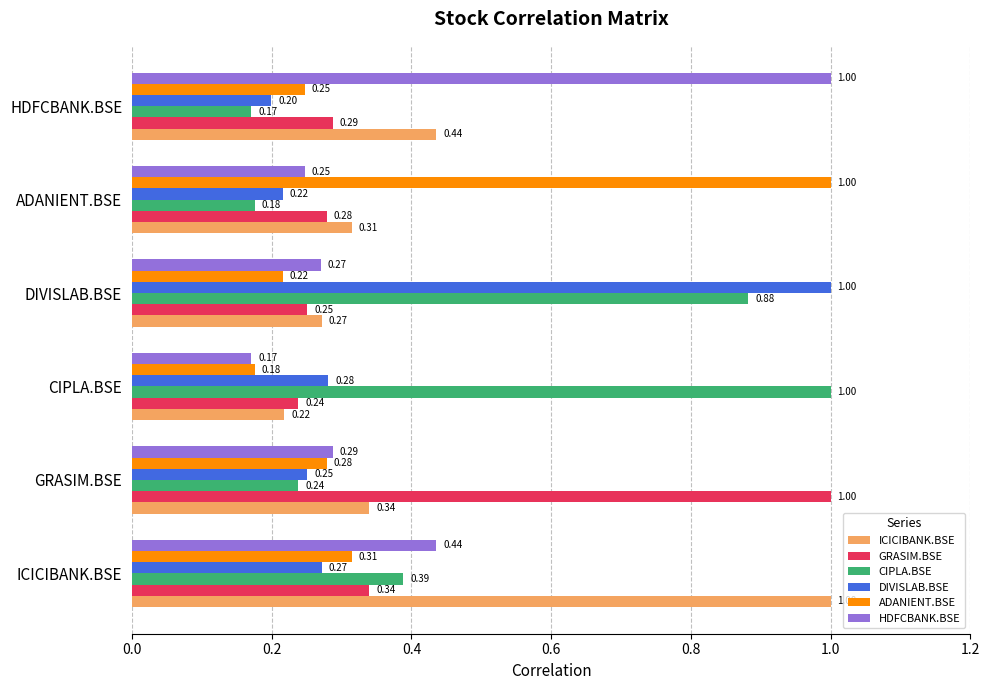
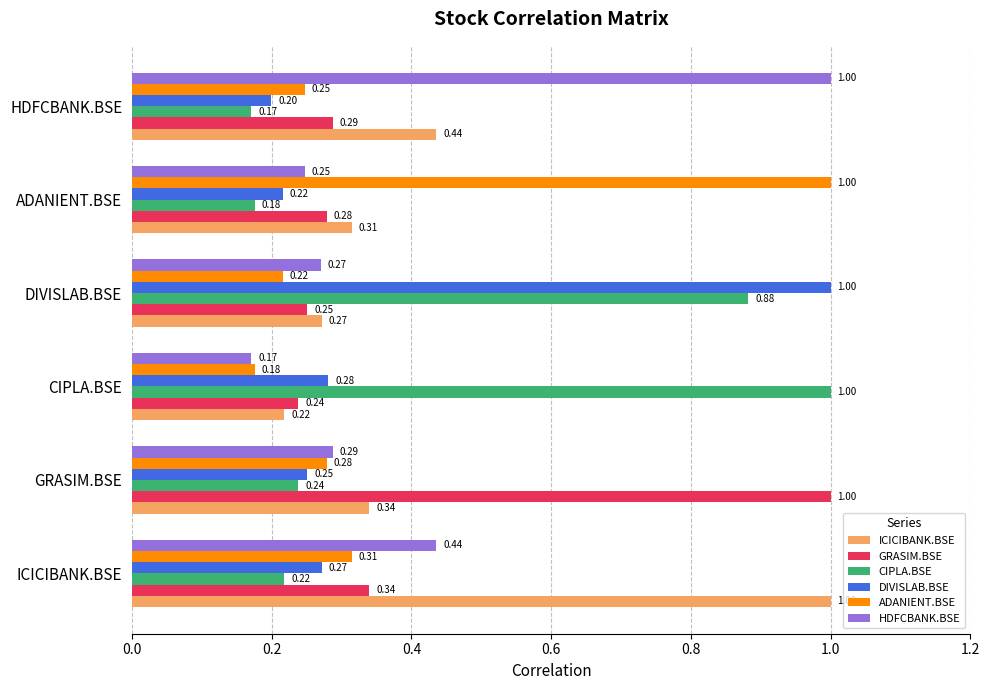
  {
    "ICICIBANK.BSE": {
      "HDFCBANK.BSE": 0.44,
      "ADANIENT.BSE": 0.31,
      "DIVISLAB.BSE": 0.27,
      "CIPLA.BSE": 0.22,
      "GRASIM.BSE": 0.34
    },
    "GRASIM.BSE": {
      "HDFCBANK.BSE": 0.29,
      "ADANIENT.BSE": 0.28,
      "DIVISLAB.BSE": 0.25,
      "CIPLA.BSE": 0.24,
      "GRASIM.BSE": 1.00,
      "ICICIBANK.BSE": 0.34
    },
    "CIPLA.BSE": {
      "HDFCBANK.BSE": 0.17,
      "ADANIENT.BSE": 0.18,
      "DIVISLAB.BSE": 0.88,
      "CIPLA.BSE": 1.00,
      "GRASIM.BSE": 0.24,
-     "ICICIBANK.BSE": 0.39
+     "ICICIBANK.BSE": 0.22
    },
    "DIVISLAB.BSE": {
      "HDFCBANK.BSE": 0.20,
      "ADANIENT.BSE": 0.22,
      "DIVISLAB.BSE": 1.00,
      "CIPLA.BSE": 0.28,
      "GRASIM.BSE": 0.25,
      "ICICIBANK.BSE": 0.27
    },
    "ADANIENT.BSE": {
      "HDFCBANK.BSE": 0.25,
      "ADANIENT.BSE": 1.00,
      "DIVISLAB.BSE": 0.22,
      "CIPLA.BSE": 0.18,
      "GRASIM.BSE": 0.28,
      "ICICIBANK.BSE": 0.31
    },
    "HDFCBANK.BSE": {
      "HDFCBANK.BSE": 1.00,
      "ADANIENT.BSE": 0.25,
      "DIVISLAB.BSE": 0.27,
      "CIPLA.BSE": 0.17,
      "GRASIM.BSE": 0.29,
      "ICICIBANK.BSE": 0.44
    }
  }
